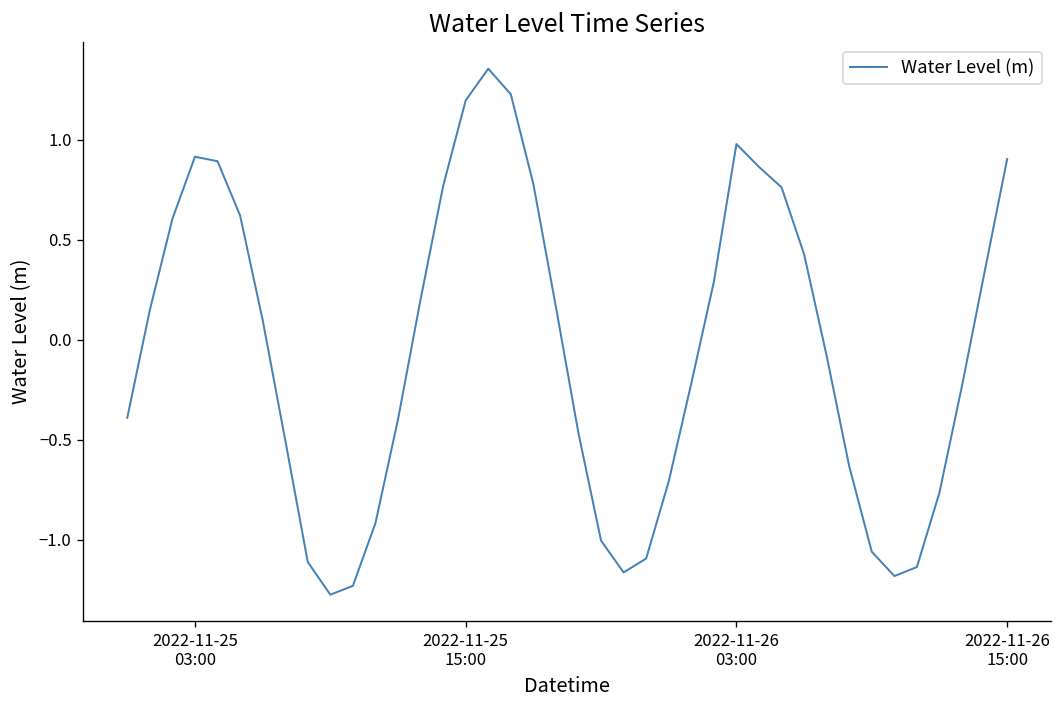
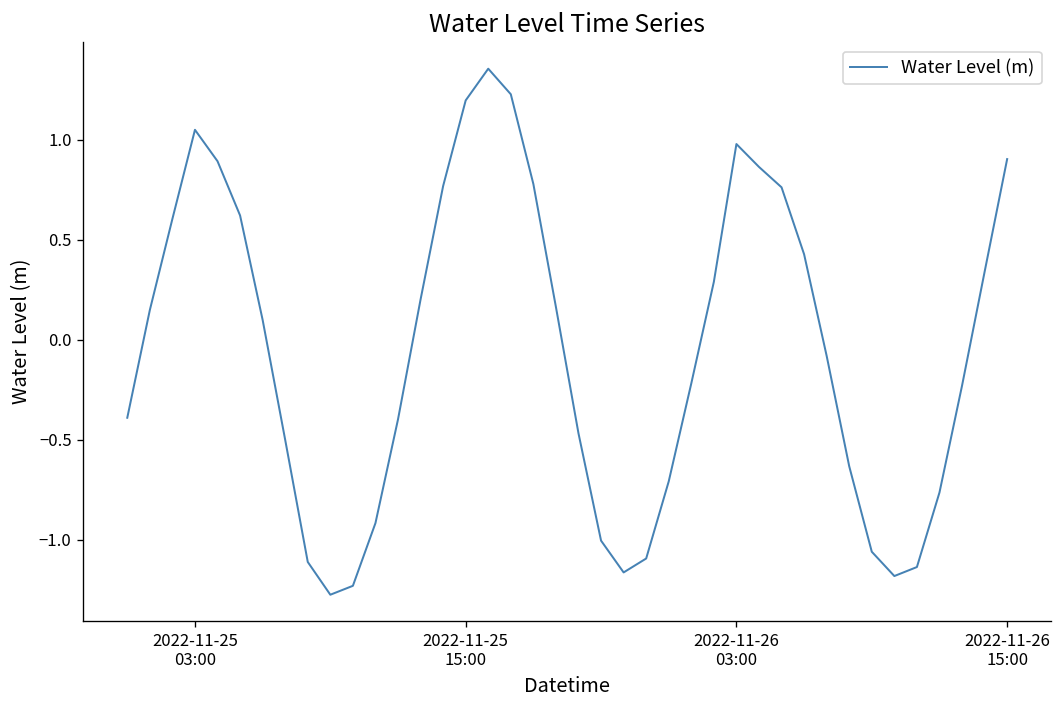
  {
-   "2022-11-25 03:00": 0.92,
+   "2022-11-25 03:00": 1.05,
    "2022-11-25 15:00": 1.20,
    "2022-11-26 03:00": 0.98,
    "2022-11-26 15:00": 0.90
  }
